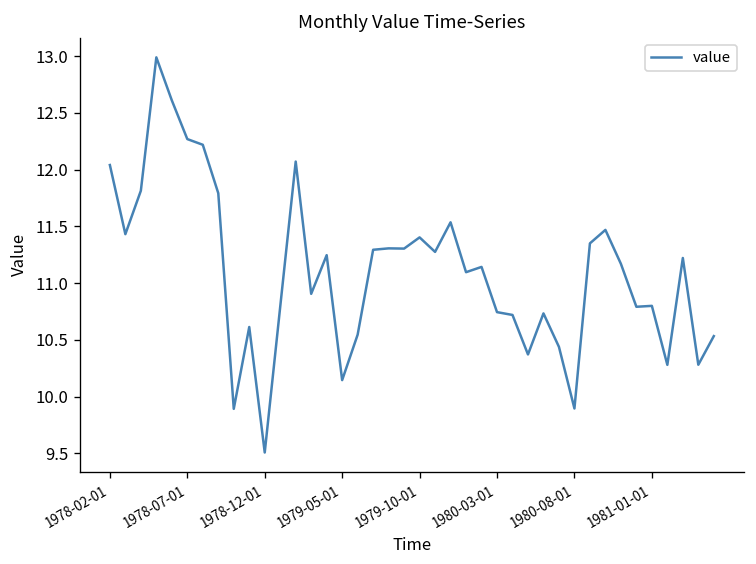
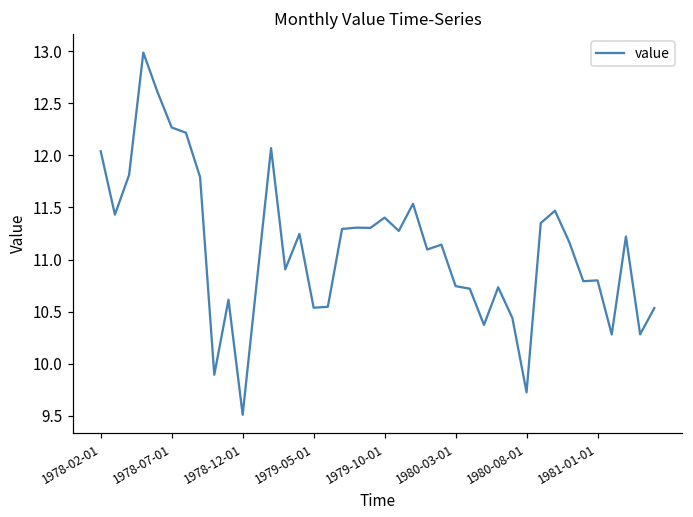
  {
    "1978-02-01": 12.0,
    "1978-07-01": 12.3,
    "1978-12-01": 9.5,
-   "1979-05-01": 10.1,
+   "1979-05-01": 10.5,
    "1979-10-01": 11.4,
    "1980-03-01": 10.7,
-   "1980-08-01": 9.9,
+   "1980-08-01": 9.7,
    "1981-01-01": 10.8
  }
